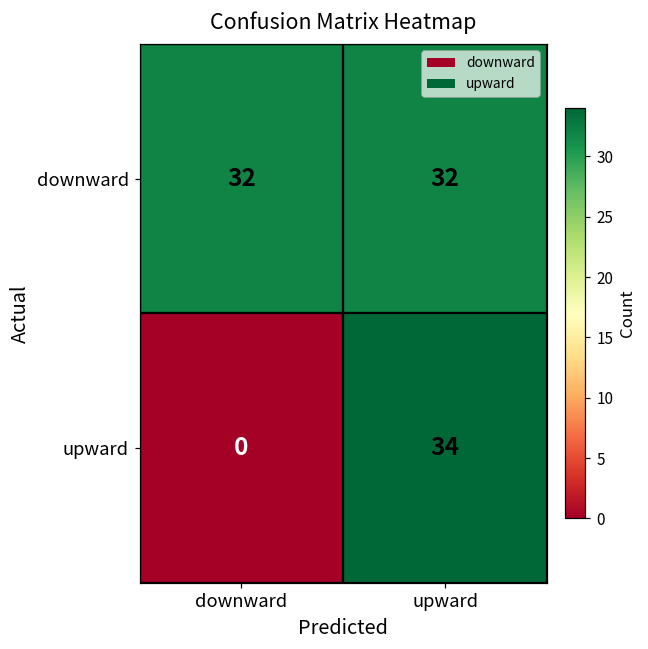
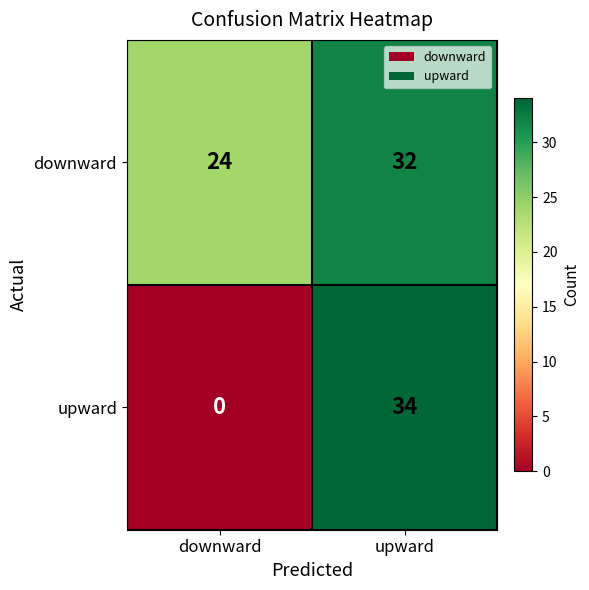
  {
    "downward": {
-     "downward": 32,
+     "downward": 24,
      "upward": 32
    },
    "upward": {
      "downward": 0,
      "upward": 34
    }
  }
